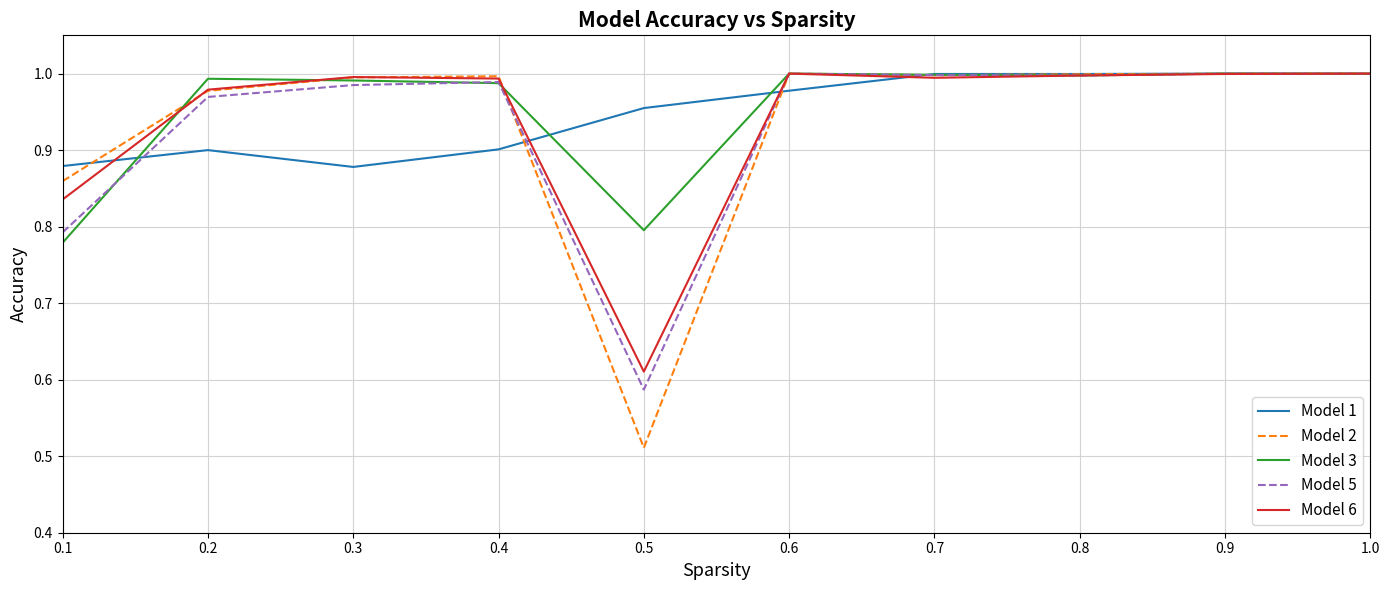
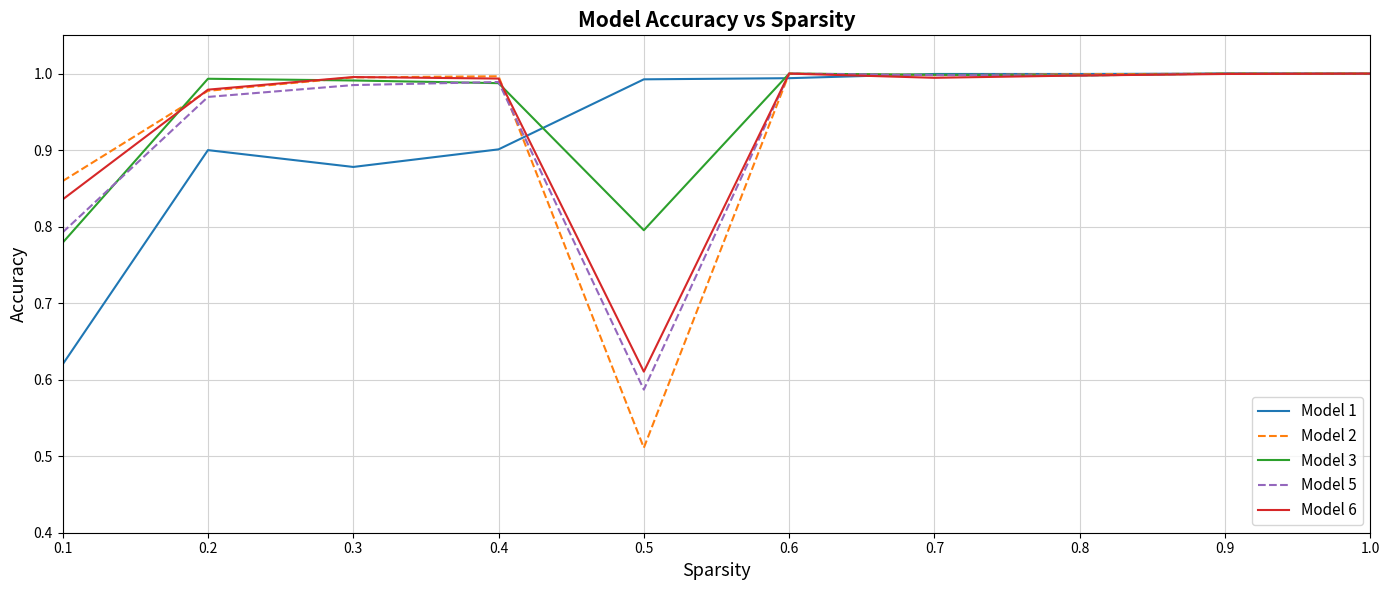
  {
    "Model 1": {
-     "0.1": 0.88,
+     "0.1": 0.62,
      "0.2": 0.90,
      "0.3": 0.88,
      "0.4": 0.90,
-     "0.5": 0.95,
-     "0.6": 0.98
+     "0.5": 0.99,
+     "0.6": 0.99
    },
    "Model 2": {
      "0.1": 0.86,
      "0.5": 0.51
    },
    "Model 3": {
      "0.1": 0.78,
      "0.2": 0.99,
      "0.3": 0.99,
      "0.5": 0.80
    },
    "Model 5": {
      "0.1": 0.79,
      "0.2": 0.97,
      "0.3": 0.99,
      "0.5": 0.59
    },
    "Model 6": {
      "0.1": 0.84,
      "0.5": 0.61,
      "0.7": 0.99
    }
  }
